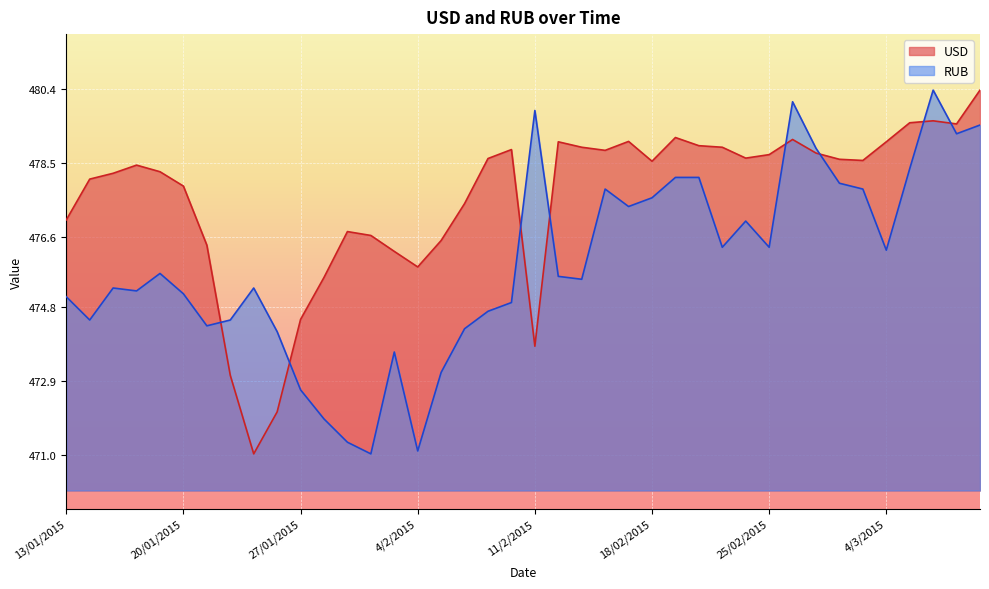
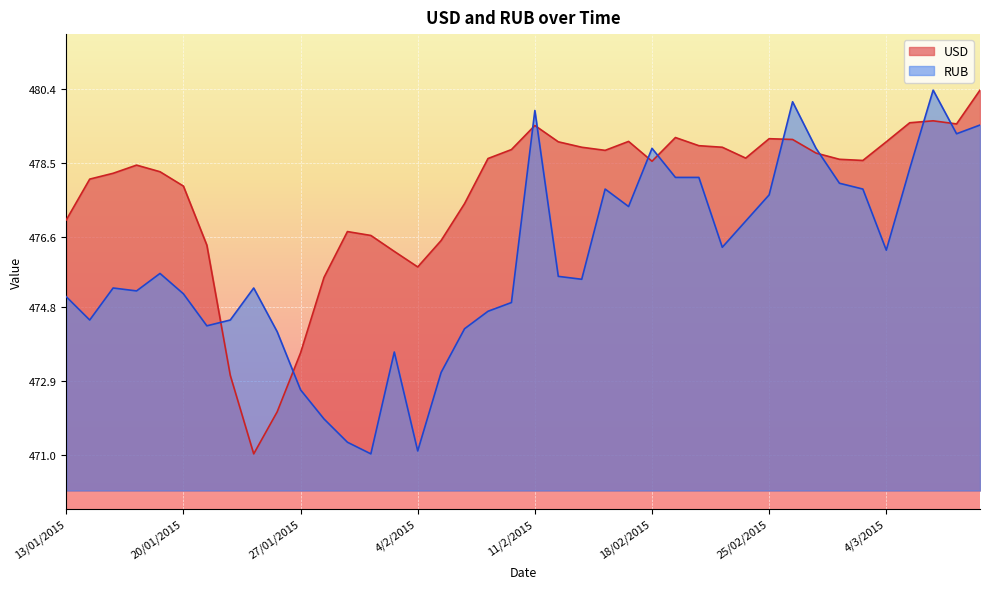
  {
    "USD": {
      "13/01/2015": 477.0,
      "20/01/2015": 477.9,
-     "27/01/2015": 474.5,
+     "27/01/2015": 473.6,
      "4/2/2015": 475.8,
-     "11/2/2015": 473.8,
+     "11/2/2015": 479.5,
      "18/02/2015": 478.6,
-     "25/02/2015": 478.7,
+     "25/02/2015": 479.1,
      "4/3/2015": 479.1
    },
    "RUB": {
      "13/01/2015": 475.1,
      "20/01/2015": 475.1,
      "27/01/2015": 472.7,
      "4/2/2015": 471.1,
      "11/2/2015": 479.9,
-     "18/02/2015": 477.6,
-     "25/02/2015": 476.3,
+     "18/02/2015": 478.9,
+     "25/02/2015": 477.7,
      "4/3/2015": 476.3
    }
  }
